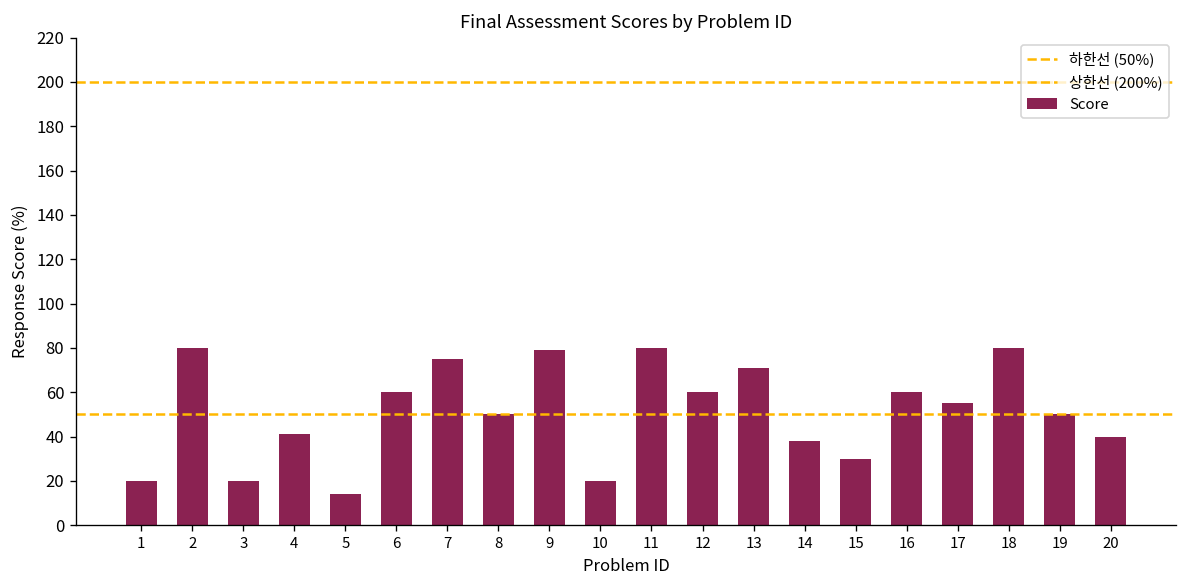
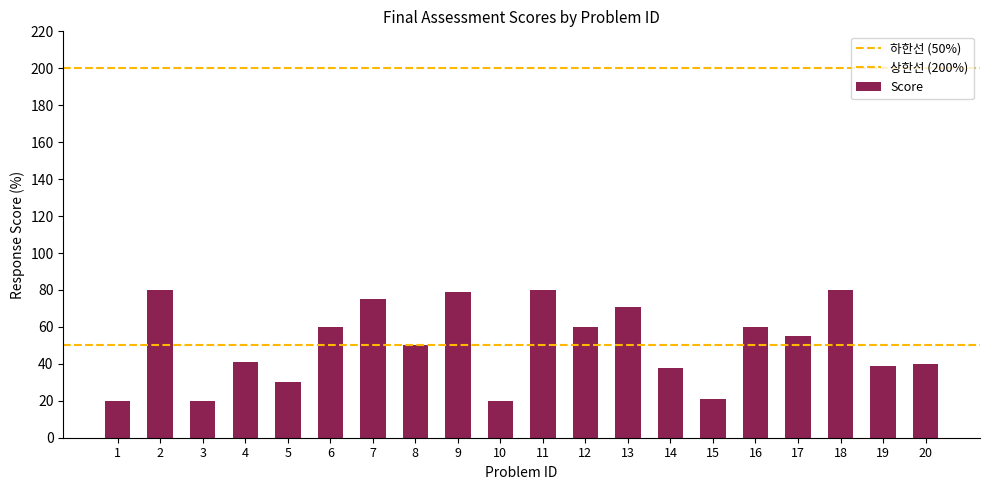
  {
    "1": 20,
    "2": 80,
    "3": 20,
    "4": 41,
-   "5": 14,
+   "5": 30,
    "6": 60,
    "7": 75,
    "8": 50,
    "9": 79,
    "10": 20,
    "11": 80,
    "12": 60,
    "13": 71,
    "14": 38,
-   "15": 30,
+   "15": 21,
    "16": 60,
    "17": 55,
    "18": 80,
-   "19": 50,
+   "19": 39,
    "20": 40
  }
